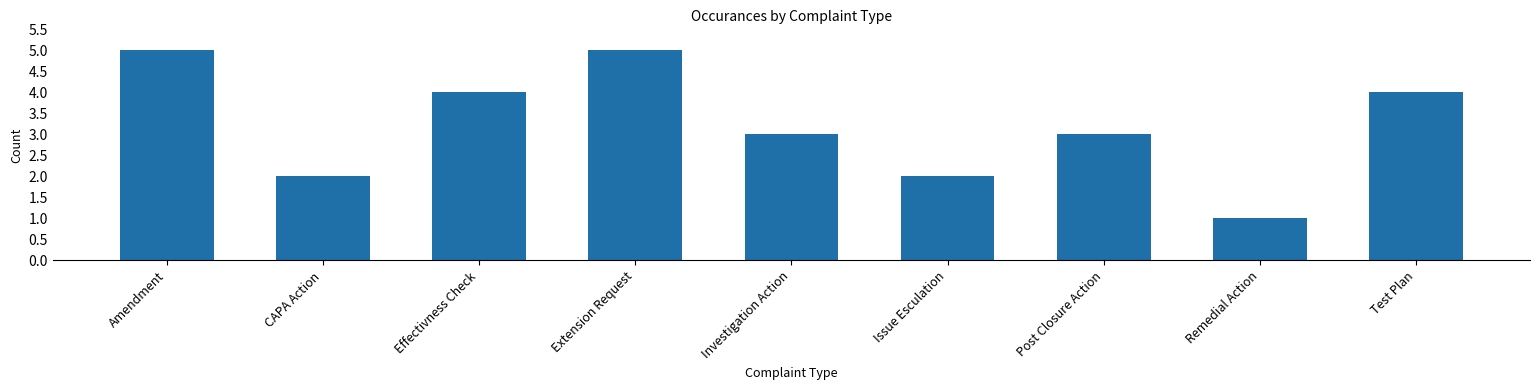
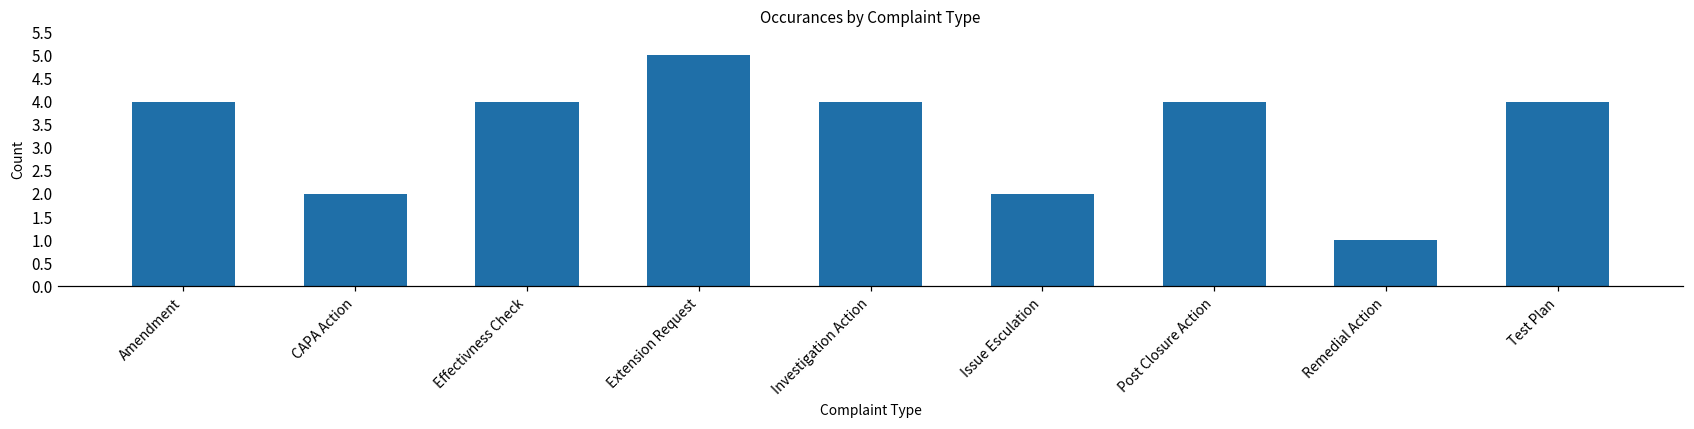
  {
-   "Amendment": 5,
+   "Amendment": 4,
    "CAPA Action": 2,
    "Effectivness Check": 4,
    "Extension Request": 5,
-   "Investigation Action": 3,
+   "Investigation Action": 4,
    "Issue Esculation": 2,
-   "Post Closure Action": 3,
+   "Post Closure Action": 4,
    "Remedial Action": 1,
    "Test Plan": 4
  }
